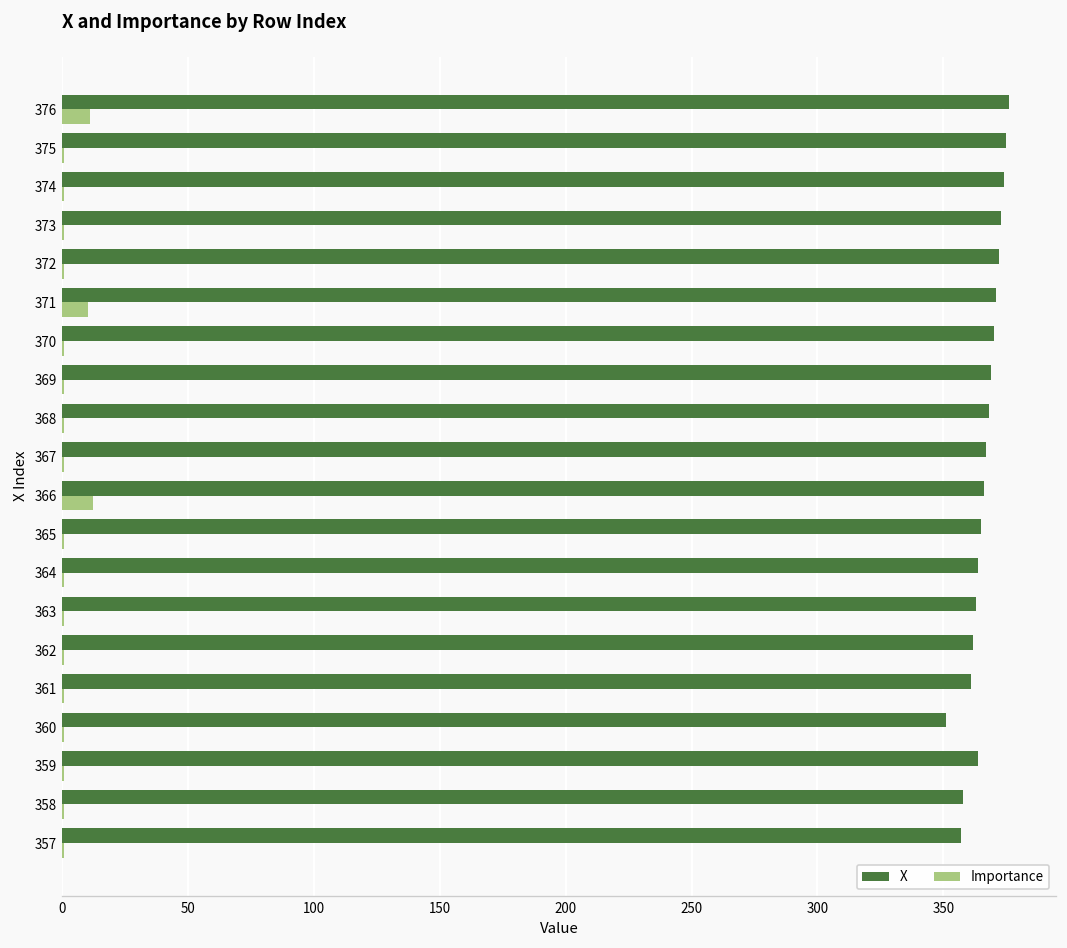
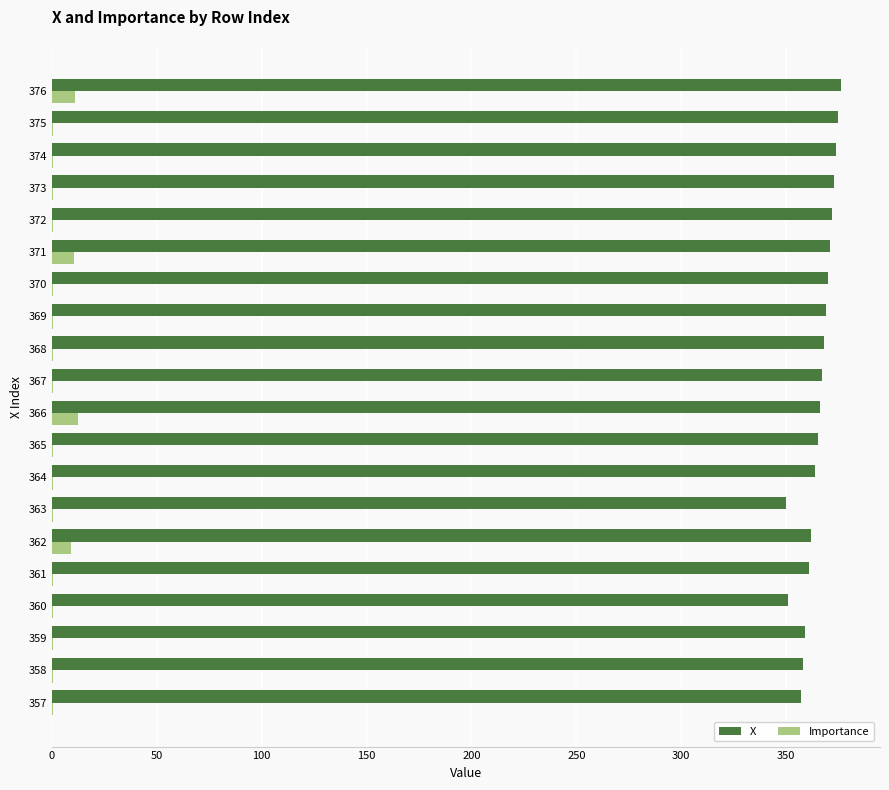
  {
    "X": {
      "376": 376,
      "375": 375,
      "374": 374,
      "373": 373,
      "372": 372,
      "371": 371,
      "370": 370,
      "369": 369,
      "368": 368,
      "367": 367,
      "366": 366,
      "365": 365,
      "364": 364,
-     "363": 363,
+     "363": 350,
      "362": 362,
      "361": 361,
      "360": 351,
-     "359": 364,
+     "359": 359,
      "358": 358,
      "357": 357
    },
    "Importance": {
      "376": 11,
      "371": 10,
      "366": 12,
-     "362": 1
+     "362": 9
    }
  }
